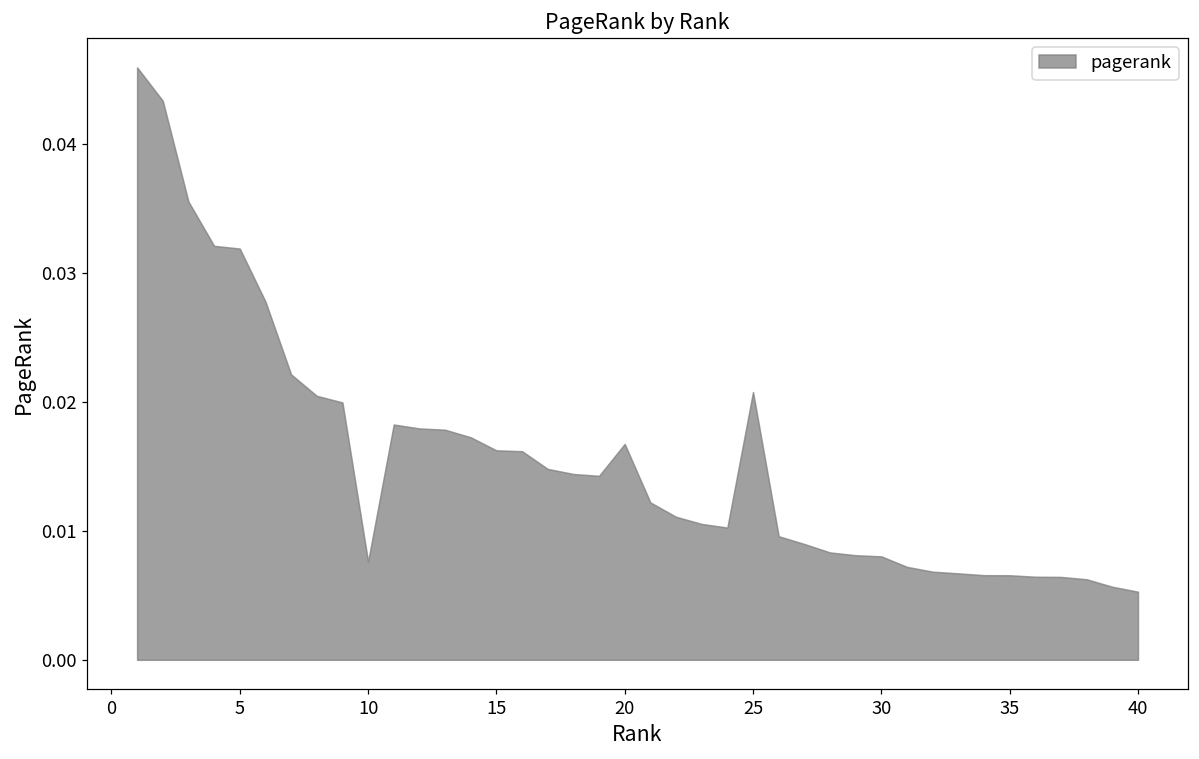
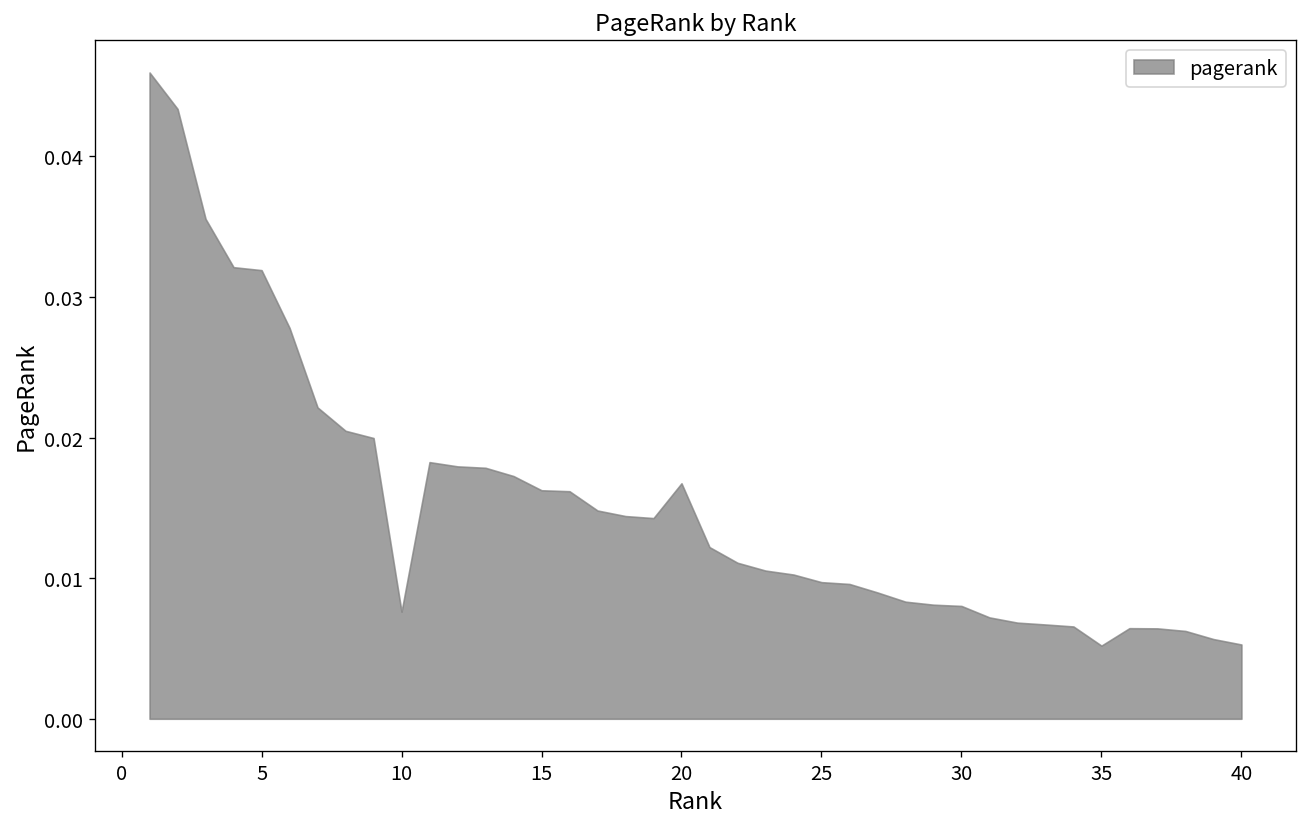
  {
    "5": 0.0319,
    "10": 0.0076,
    "15": 0.0163,
    "20": 0.0167,
-   "25": 0.0208,
+   "25": 0.0097,
    "30": 0.0080,
-   "35": 0.0066,
+   "35": 0.0052,
    "40": 0.0053
  }
